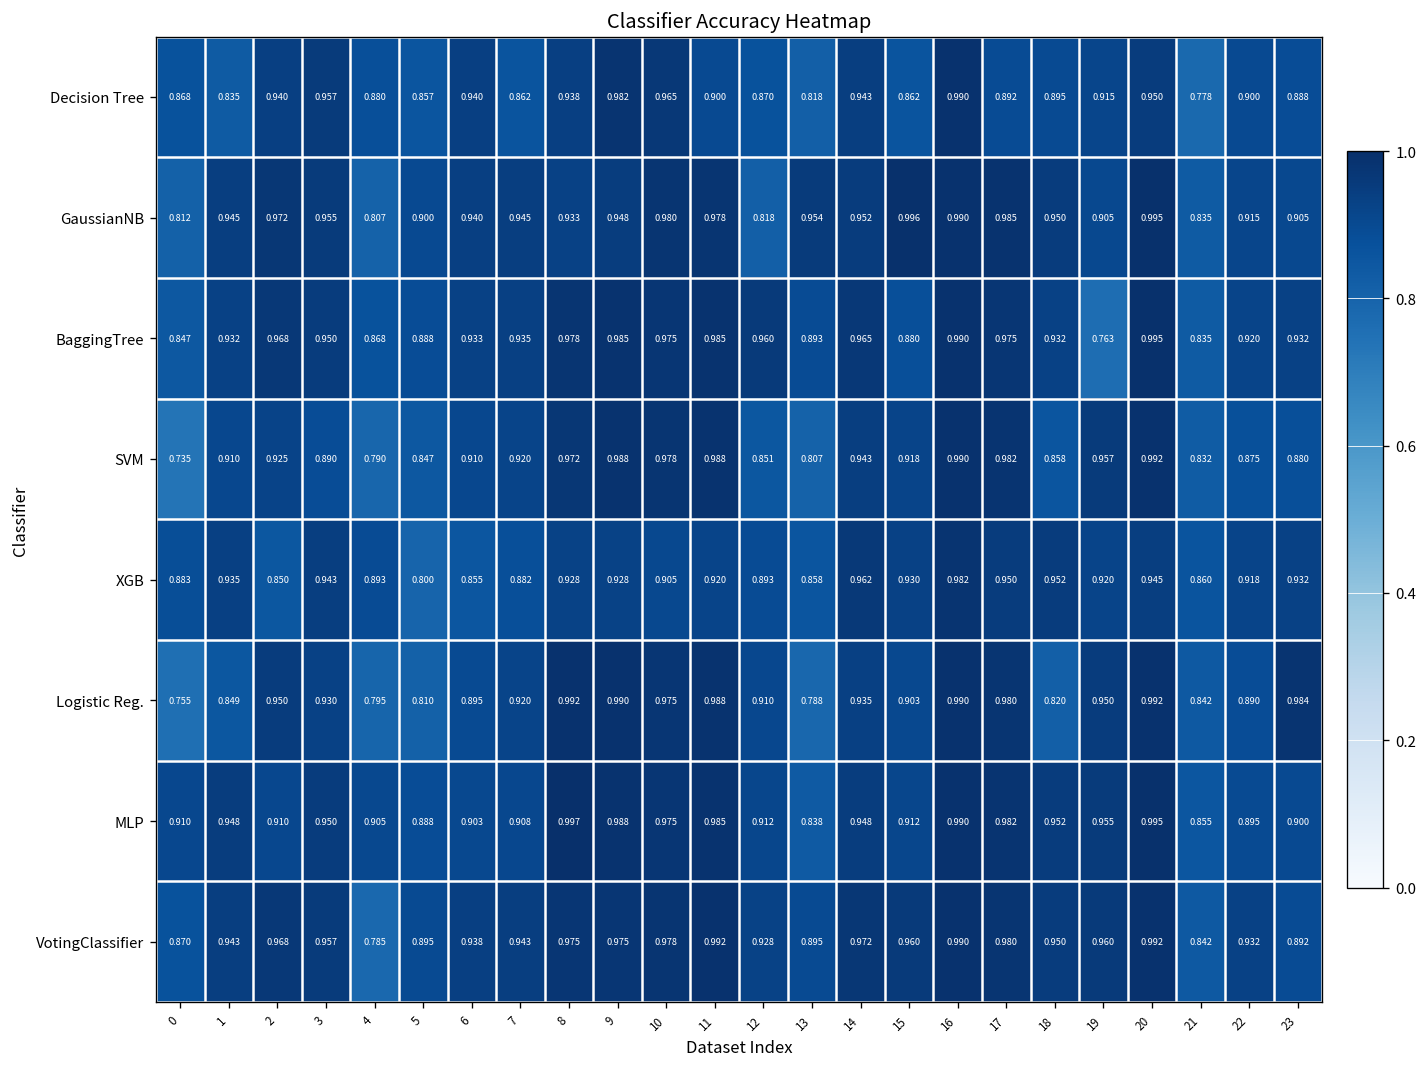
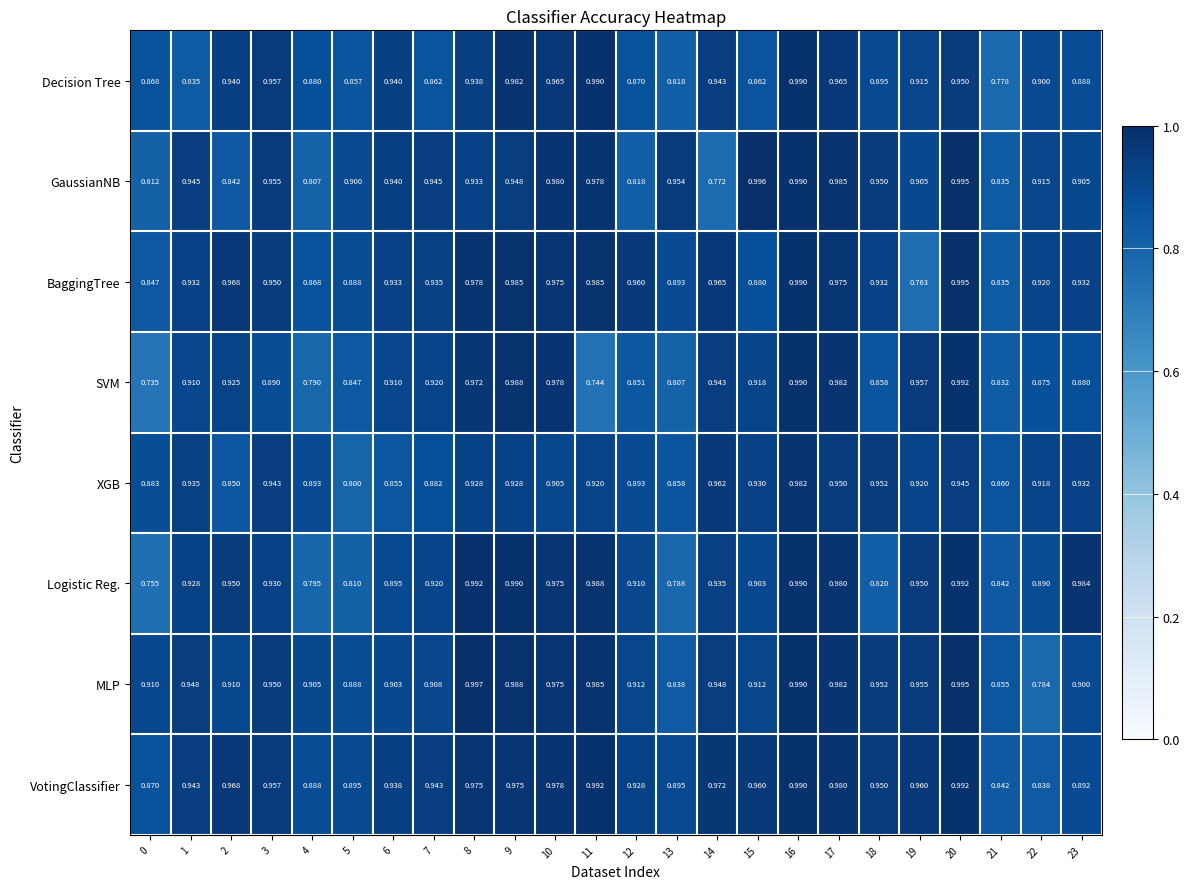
  {
    "Decision Tree": {
      "0": 0.868,
      "1": 0.835,
      "2": 0.940,
      "3": 0.957,
      "4": 0.880,
      "5": 0.857,
      "6": 0.940,
      "7": 0.862,
      "8": 0.938,
      "9": 0.982,
      "10": 0.965,
-     "11": 0.900,
+     "11": 0.990,
      "12": 0.870,
      "13": 0.818,
      "14": 0.943,
      "15": 0.862,
      "16": 0.990,
-     "17": 0.892,
+     "17": 0.965,
      "18": 0.895,
      "19": 0.915,
      "20": 0.950,
      "21": 0.778,
      "22": 0.900,
      "23": 0.888
    },
    "GaussianNB": {
      "0": 0.812,
      "1": 0.945,
-     "2": 0.972,
+     "2": 0.842,
      "3": 0.955,
      "4": 0.807,
      "5": 0.900,
      "6": 0.940,
      "7": 0.945,
      "8": 0.933,
      "9": 0.948,
      "10": 0.980,
      "11": 0.978,
      "12": 0.818,
      "13": 0.954,
-     "14": 0.952,
+     "14": 0.772,
      "15": 0.996,
      "16": 0.990,
      "17": 0.985,
      "18": 0.950,
      "19": 0.905,
      "20": 0.995,
      "21": 0.835,
      "22": 0.915,
      "23": 0.905
    },
    "BaggingTree": {
      "0": 0.847,
      "1": 0.932,
      "2": 0.968,
      "3": 0.950,
      "4": 0.868,
      "5": 0.888,
      "6": 0.933,
      "7": 0.935,
      "8": 0.978,
      "9": 0.985,
      "10": 0.975,
      "11": 0.985,
      "12": 0.960,
      "13": 0.893,
      "14": 0.965,
      "15": 0.880,
      "16": 0.990,
      "17": 0.975,
      "18": 0.932,
      "19": 0.763,
      "20": 0.995,
      "21": 0.835,
      "22": 0.920,
      "23": 0.932
    },
    "SVM": {
      "0": 0.735,
      "1": 0.910,
      "2": 0.925,
      "3": 0.890,
      "4": 0.790,
      "5": 0.847,
      "6": 0.910,
      "7": 0.920,
      "8": 0.972,
      "9": 0.988,
      "10": 0.978,
-     "11": 0.988,
+     "11": 0.744,
      "12": 0.851,
      "13": 0.807,
      "14": 0.943,
      "15": 0.918,
      "16": 0.990,
      "17": 0.982,
      "18": 0.858,
      "19": 0.957,
      "20": 0.992,
      "21": 0.832,
      "22": 0.875,
      "23": 0.880
    },
    "XGB": {
      "0": 0.883,
      "1": 0.935,
      "2": 0.850,
      "3": 0.943,
      "4": 0.893,
      "5": 0.800,
      "6": 0.855,
      "7": 0.882,
      "8": 0.928,
      "9": 0.928,
      "10": 0.905,
      "11": 0.920,
      "12": 0.893,
      "13": 0.858,
      "14": 0.962,
      "15": 0.930,
      "16": 0.982,
      "17": 0.950,
      "18": 0.952,
      "19": 0.920,
      "20": 0.945,
      "21": 0.860,
      "22": 0.918,
      "23": 0.932
    },
    "Logistic Reg.": {
      "0": 0.755,
-     "1": 0.849,
+     "1": 0.928,
      "2": 0.950,
      "3": 0.930,
      "4": 0.795,
      "5": 0.810,
      "6": 0.895,
      "7": 0.920,
      "8": 0.992,
      "9": 0.990,
      "10": 0.975,
      "11": 0.988,
      "12": 0.910,
      "13": 0.788,
      "14": 0.935,
      "15": 0.903,
      "16": 0.990,
      "17": 0.980,
      "18": 0.820,
      "19": 0.950,
      "20": 0.992,
      "21": 0.842,
      "22": 0.890,
      "23": 0.984
    },
    "MLP": {
      "0": 0.910,
      "1": 0.948,
      "2": 0.910,
      "3": 0.950,
      "4": 0.905,
      "5": 0.888,
      "6": 0.903,
      "7": 0.908,
      "8": 0.997,
      "9": 0.988,
      "10": 0.975,
      "11": 0.985,
      "12": 0.912,
      "13": 0.838,
      "14": 0.948,
      "15": 0.912,
      "16": 0.990,
      "17": 0.982,
      "18": 0.952,
      "19": 0.955,
      "20": 0.995,
      "21": 0.855,
-     "22": 0.895,
+     "22": 0.784,
      "23": 0.900
    },
    "VotingClassifier": {
      "0": 0.870,
      "1": 0.943,
      "2": 0.968,
      "3": 0.957,
-     "4": 0.785,
+     "4": 0.888,
      "5": 0.895,
      "6": 0.938,
      "7": 0.943,
      "8": 0.975,
      "9": 0.975,
      "10": 0.978,
      "11": 0.992,
      "12": 0.928,
      "13": 0.895,
      "14": 0.972,
      "15": 0.960,
      "16": 0.990,
      "17": 0.980,
      "18": 0.950,
      "19": 0.960,
      "20": 0.992,
      "21": 0.842,
-     "22": 0.932,
+     "22": 0.838,
      "23": 0.892
    }
  }
